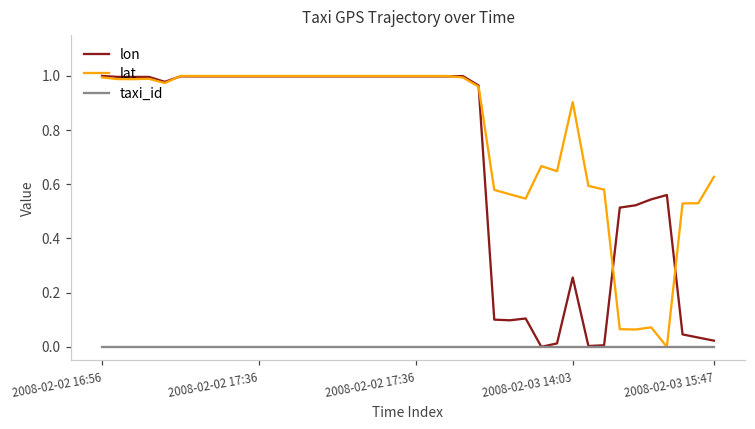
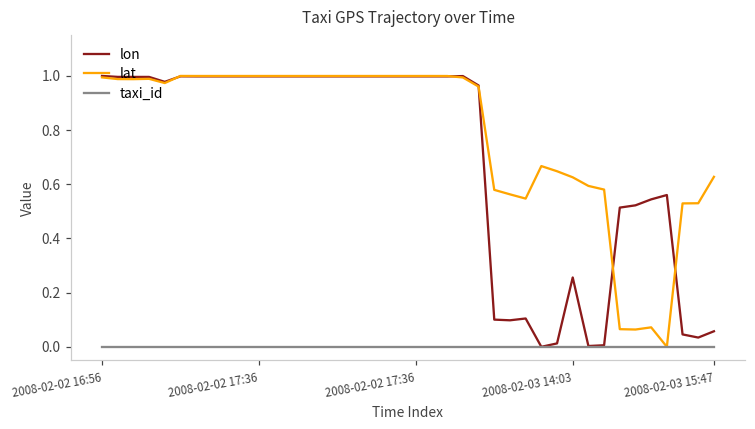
  {
    "lon": {
      "2008-02-03 14:03": 0.26,
-     "2008-02-03 15:47": 0.02
+     "2008-02-03 15:47": 0.06
    },
    "lat": {
-     "2008-02-03 14:03": 0.90,
+     "2008-02-03 14:03": 0.63,
      "2008-02-03 15:47": 0.63
    },
    "taxi_id": {
      "2008-02-02 16:56": 0.00,
      "2008-02-03 14:03": 0.00,
      "2008-02-03 15:47": 0.00
    }
  }
